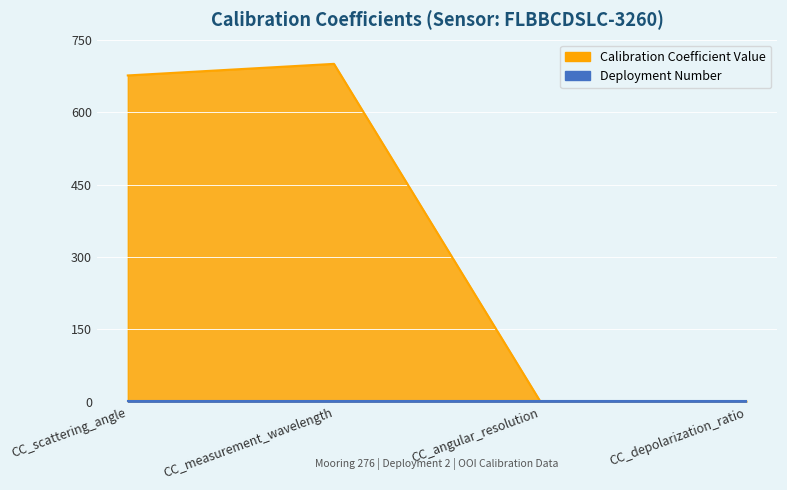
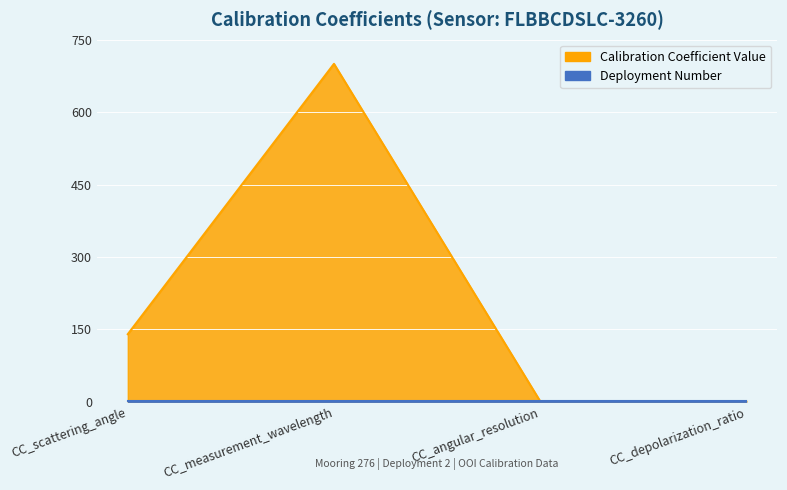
  {
    "Calibration Coefficient Value": {
-     "CC_scattering_angle": 680,
+     "CC_scattering_angle": 140,
      "CC_measurement_wavelength": 700
    },
    "Deployment Number": {
      "CC_scattering_angle": 0,
      "CC_measurement_wavelength": 0
    }
  }
